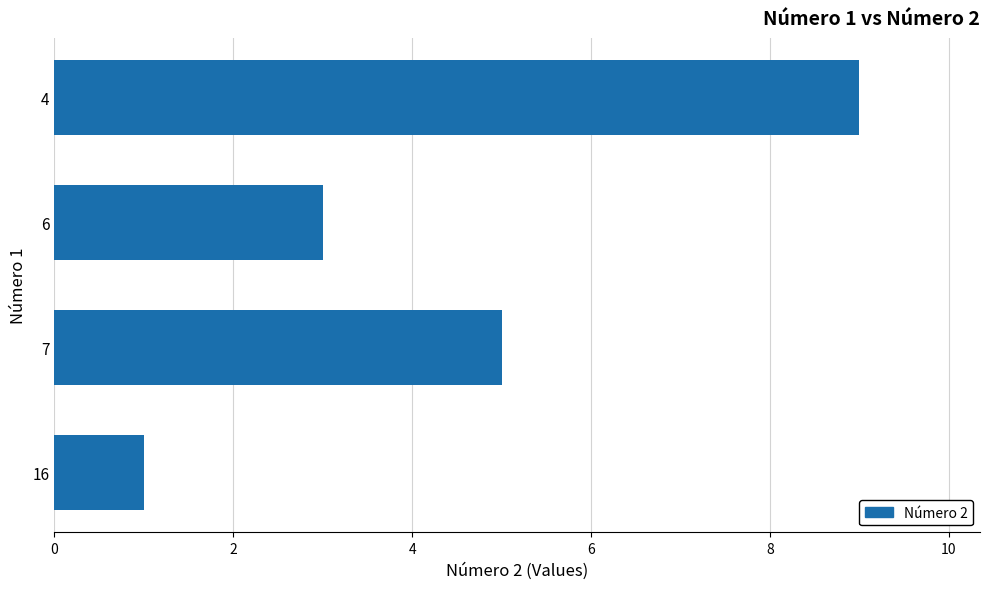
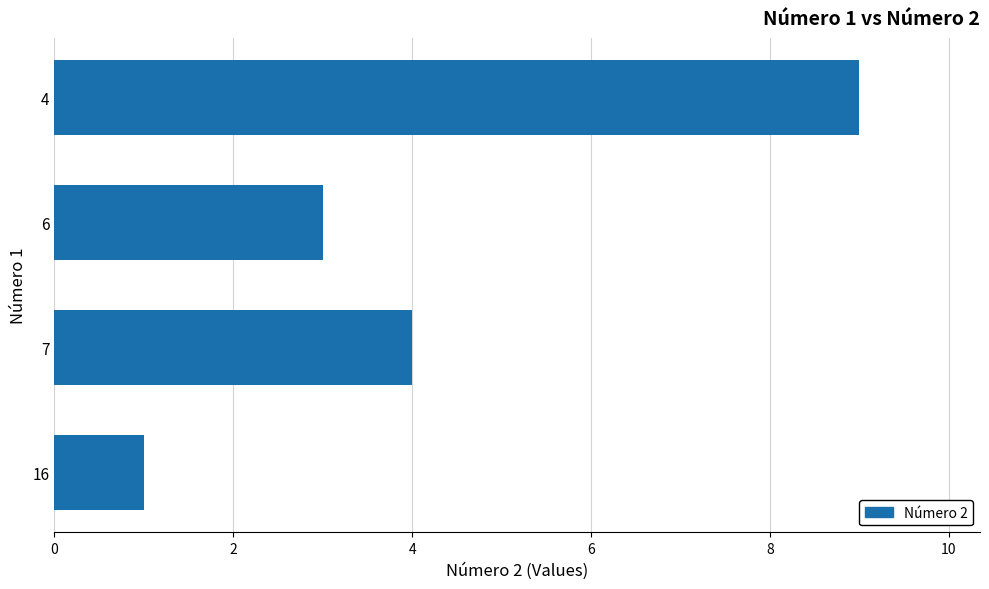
  {
    "4": 9,
    "6": 3,
-   "7": 5,
+   "7": 4,
    "16": 1
  }
